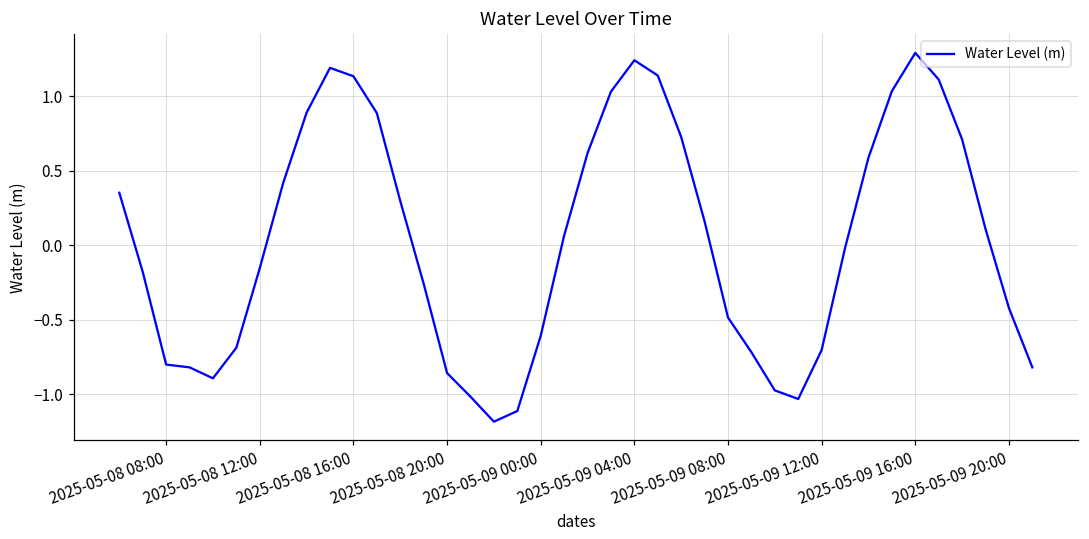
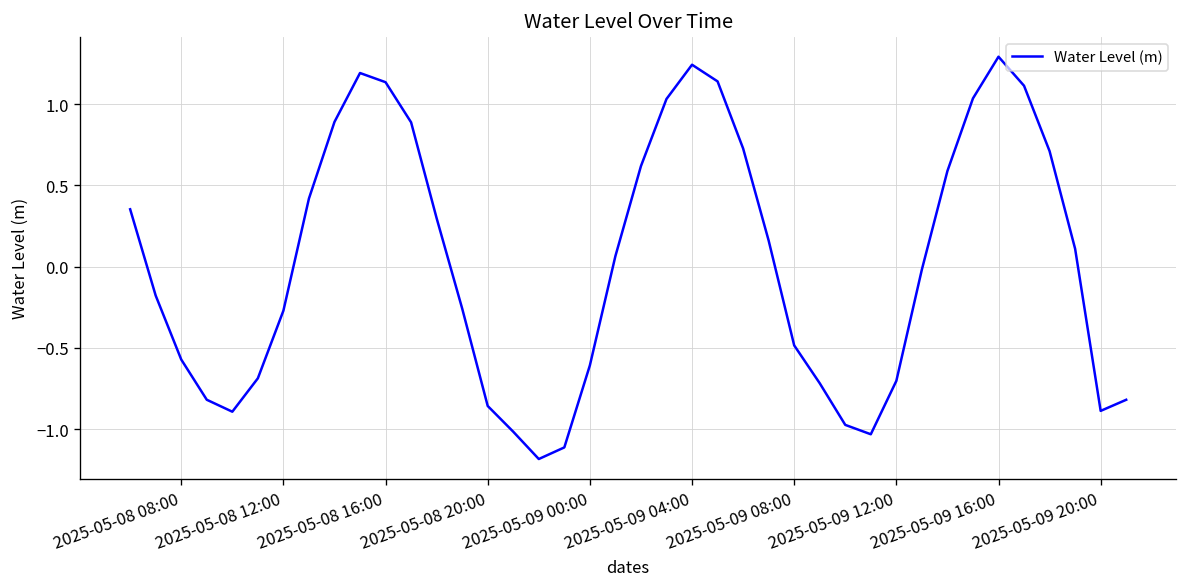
  {
-   "2025-05-08 08:00": -0.80,
-   "2025-05-08 12:00": -0.15,
+   "2025-05-08 08:00": -0.57,
+   "2025-05-08 12:00": -0.27,
    "2025-05-08 16:00": 1.14,
    "2025-05-08 20:00": -0.86,
    "2025-05-09 00:00": -0.61,
    "2025-05-09 04:00": 1.24,
    "2025-05-09 08:00": -0.48,
    "2025-05-09 12:00": -0.70,
    "2025-05-09 16:00": 1.29,
-   "2025-05-09 20:00": -0.42
+   "2025-05-09 20:00": -0.89
  }
